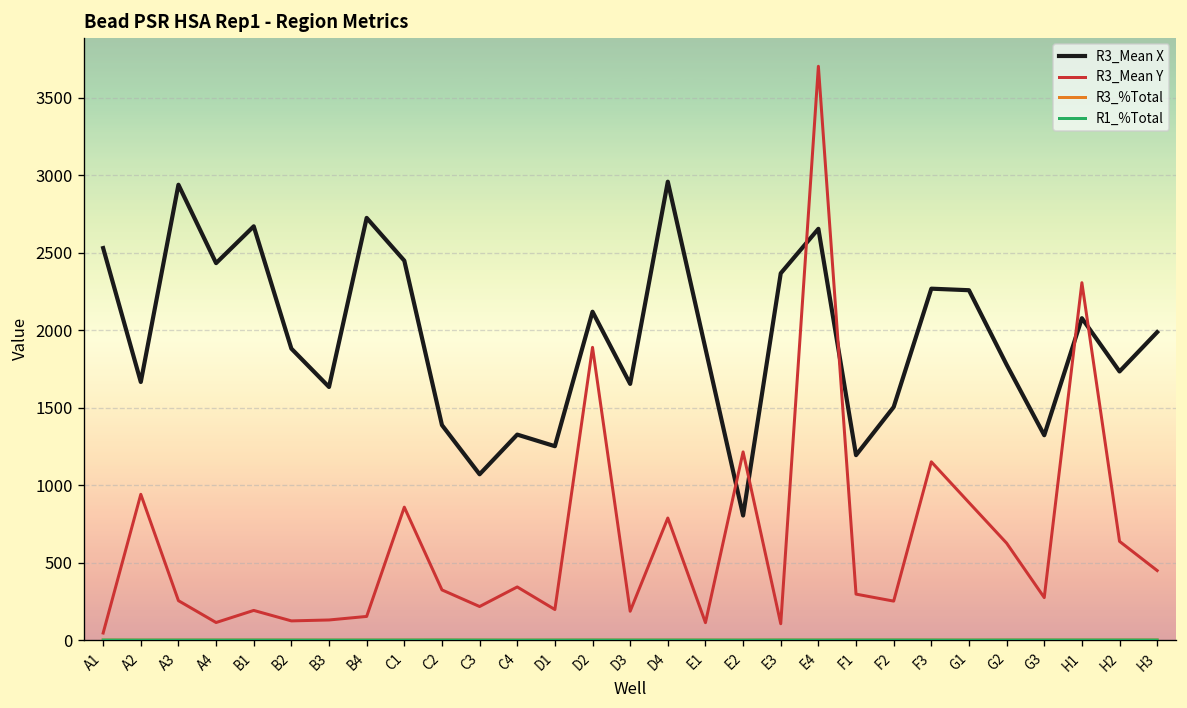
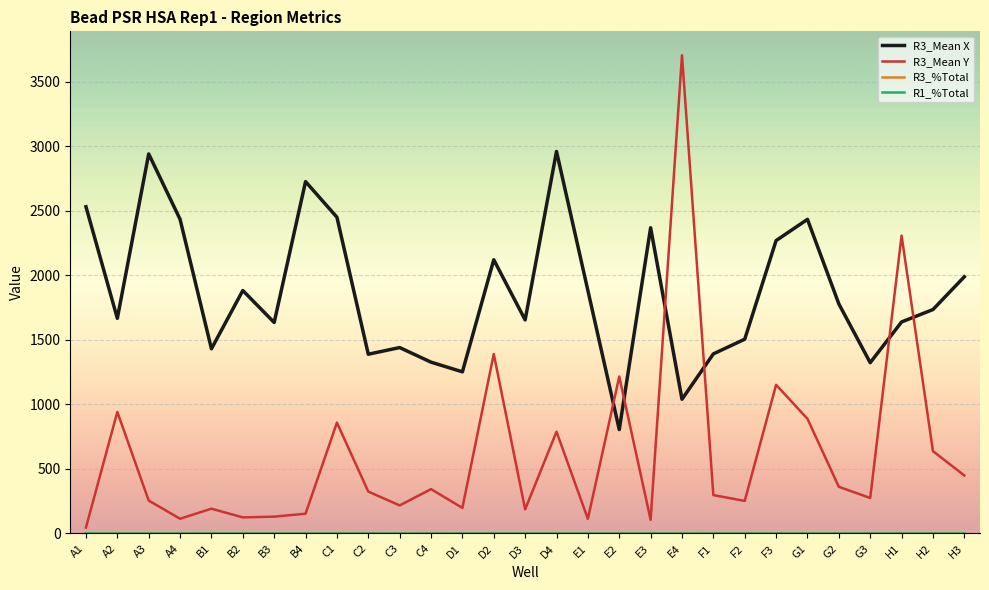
  {
    "R3_Mean X": {
      "A1": 2530,
      "A2": 1670,
      "A3": 2940,
      "A4": 2430,
-     "B1": 2670,
+     "B1": 1430,
      "B2": 1880,
      "B3": 1630,
      "B4": 2730,
      "C1": 2450,
      "C2": 1390,
-     "C3": 1070,
+     "C3": 1440,
      "C4": 1330,
      "D1": 1250,
      "D2": 2120,
      "D3": 1650,
      "D4": 2960,
      "E1": 1880,
      "E2": 800,
      "E3": 2370,
-     "E4": 2650,
-     "F1": 1190,
+     "E4": 1040,
+     "F1": 1390,
      "F2": 1500,
      "F3": 2270,
-     "G1": 2260,
+     "G1": 2430,
      "G2": 1780,
      "G3": 1320,
-     "H1": 2080,
+     "H1": 1640,
      "H2": 1730,
      "H3": 1990
    },
    "R3_Mean Y": {
      "A1": 50,
      "A2": 940,
      "A3": 260,
      "A4": 110,
      "B1": 190,
      "B2": 120,
      "B3": 130,
      "B4": 150,
      "C1": 860,
      "C2": 320,
      "C3": 220,
      "C4": 340,
      "D1": 200,
-     "D2": 1890,
+     "D2": 1390,
      "D3": 190,
      "D4": 790,
      "E1": 110,
      "E2": 1220,
      "E3": 110,
      "E4": 3700,
      "F1": 300,
      "F2": 250,
      "F3": 1150,
      "G1": 890,
-     "G2": 630,
+     "G2": 360,
      "G3": 270,
      "H1": 2310,
      "H2": 640,
      "H3": 450
    },
    "R1_%Total": {
      "A1": 0,
      "A2": 0,
      "A3": 0,
      "A4": 0,
      "B1": 0,
      "B2": 0,
      "B3": 0,
      "B4": 0,
      "C1": 0,
      "C2": 0,
      "C3": 0,
      "C4": 0,
      "D1": 0,
      "D2": 0,
      "D3": 0,
      "D4": 0,
      "E1": 0,
      "E2": 0,
      "E3": 0,
      "E4": 0,
      "F1": 0,
      "F2": 0,
      "F3": 0,
      "G1": 0,
      "G2": 0,
      "G3": 0,
      "H1": 0,
      "H2": 0,
      "H3": 0
    }
  }
